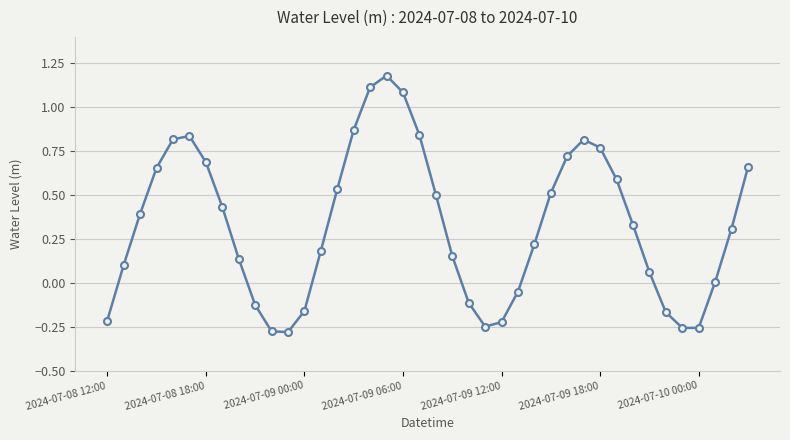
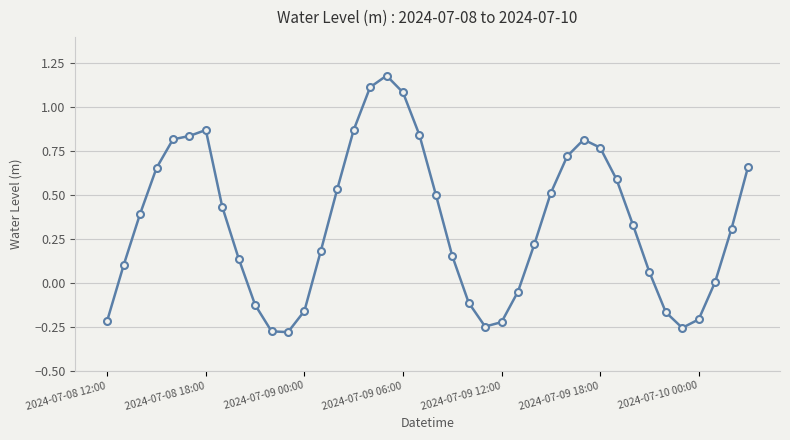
  {
    "2024-07-08 12:00": -0.21,
-   "2024-07-08 18:00": 0.69,
+   "2024-07-08 18:00": 0.87,
    "2024-07-09 00:00": -0.16,
    "2024-07-09 06:00": 1.08,
    "2024-07-09 12:00": -0.22,
    "2024-07-09 18:00": 0.77,
-   "2024-07-10 00:00": -0.26
+   "2024-07-10 00:00": -0.21
  }
